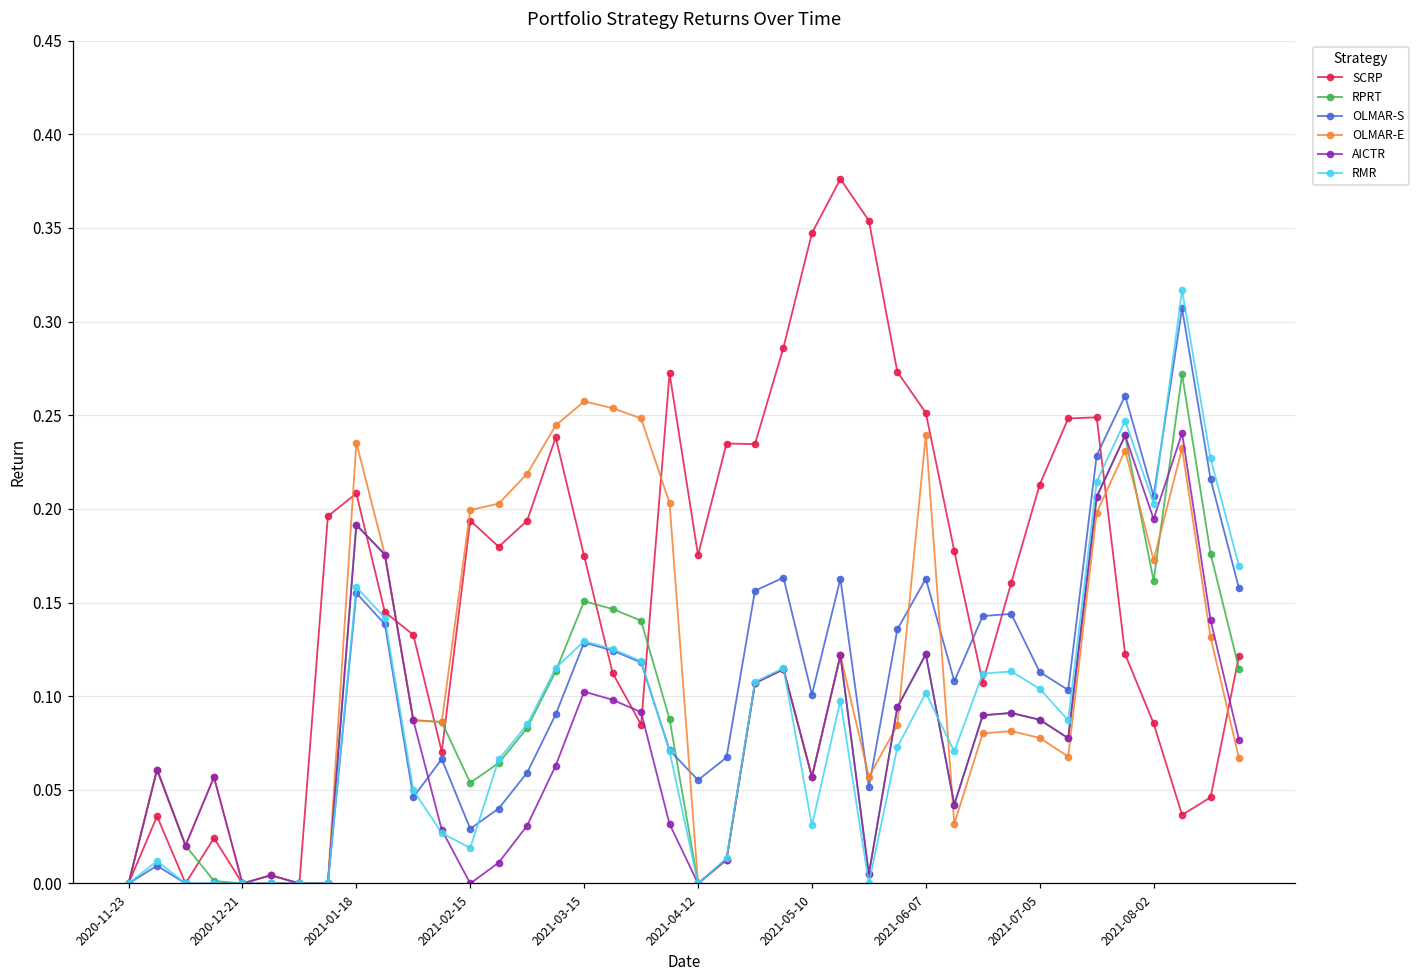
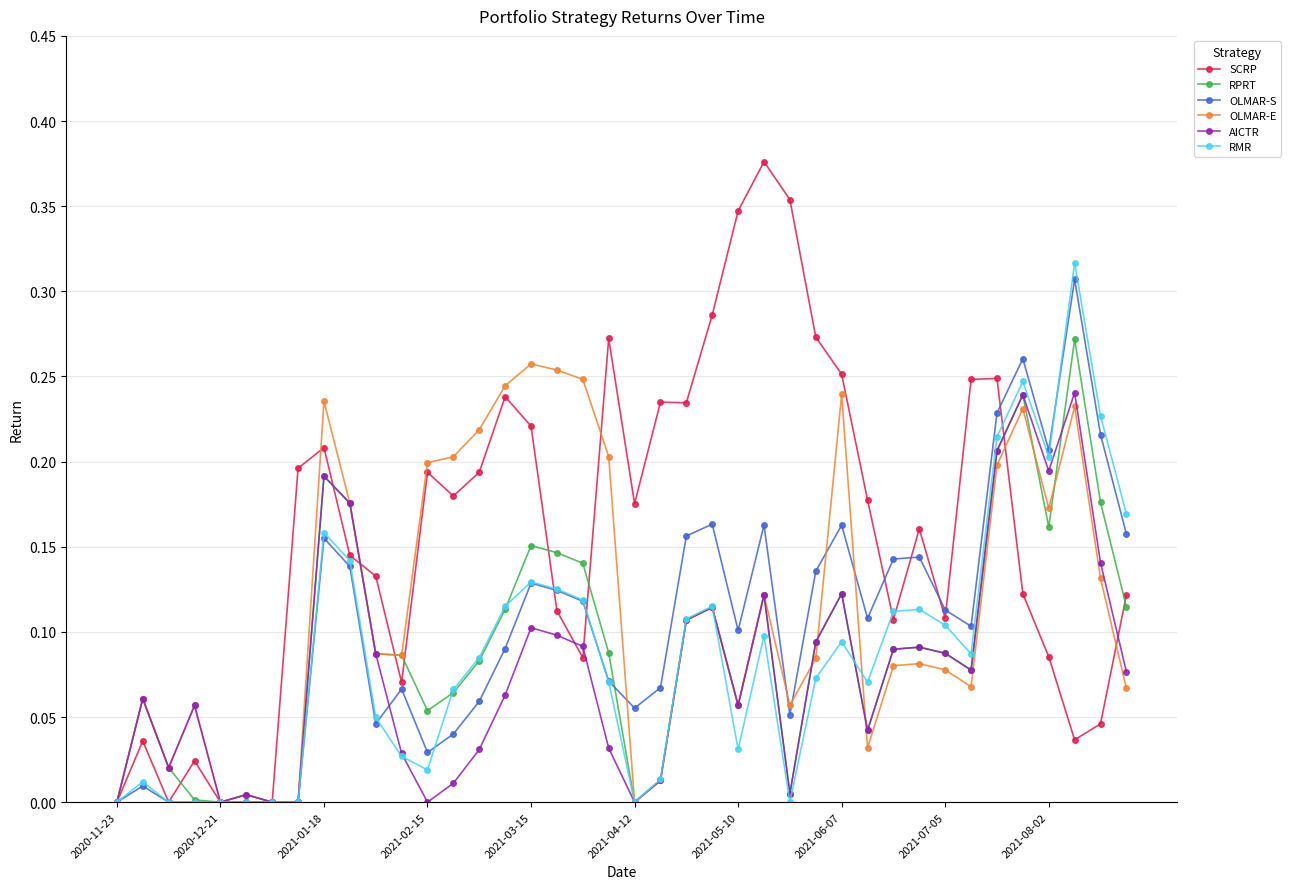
  {
    "SCRP": {
      "2021-01-18": 0.208,
      "2021-02-15": 0.194,
-     "2021-03-15": 0.175,
+     "2021-03-15": 0.221,
      "2021-04-12": 0.175,
      "2021-05-10": 0.347,
      "2021-06-07": 0.251,
-     "2021-07-05": 0.213,
+     "2021-07-05": 0.108,
      "2021-08-02": 0.085
    },
    "RPRT": {
      "2021-02-15": 0.054,
      "2021-03-15": 0.151,
      "2021-08-02": 0.162
    },
    "OLMAR-S": {
      "2021-01-18": 0.155,
      "2021-02-15": 0.029,
      "2021-04-12": 0.055,
      "2021-05-10": 0.101,
      "2021-06-07": 0.163,
      "2021-07-05": 0.113,
      "2021-08-02": 0.207
    },
    "OLMAR-E": {
      "2021-01-18": 0.235,
      "2021-02-15": 0.199,
      "2021-03-15": 0.257,
      "2021-06-07": 0.240,
      "2021-07-05": 0.078,
      "2021-08-02": 0.173
    },
    "AICTR": {
      "2021-02-15": 0.000,
      "2021-03-15": 0.102,
      "2021-08-02": 0.195
    },
    "RMR": {
      "2021-01-18": 0.158,
      "2021-02-15": 0.019,
      "2021-05-10": 0.031,
-     "2021-06-07": 0.102,
+     "2021-06-07": 0.094,
      "2021-07-05": 0.104,
      "2021-08-02": 0.203
    }
  }
